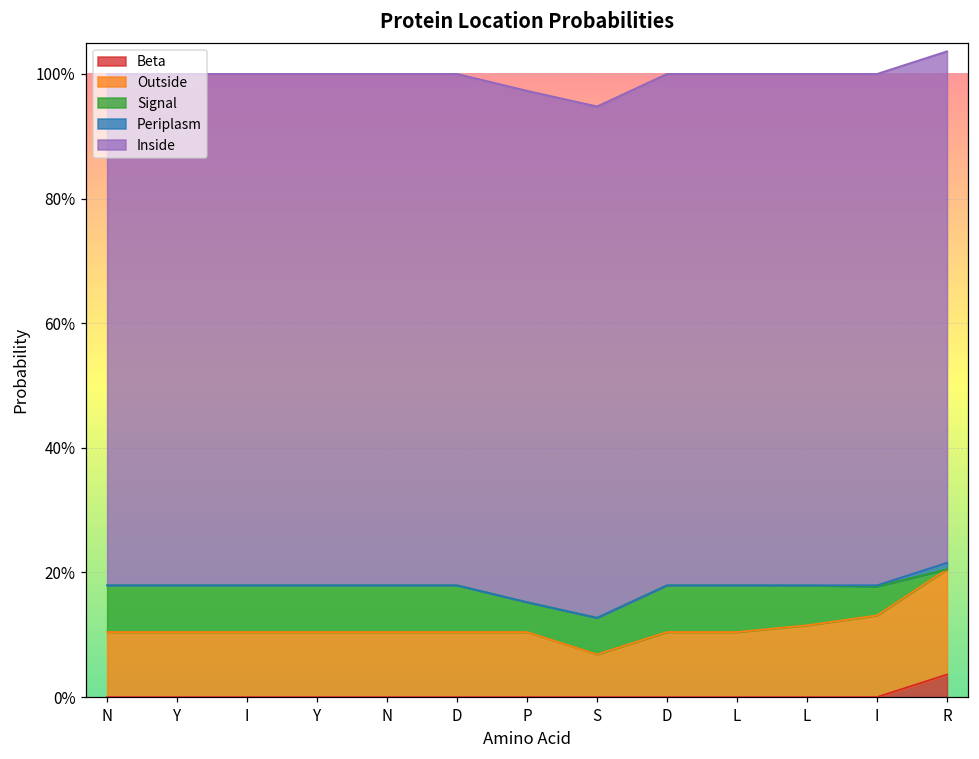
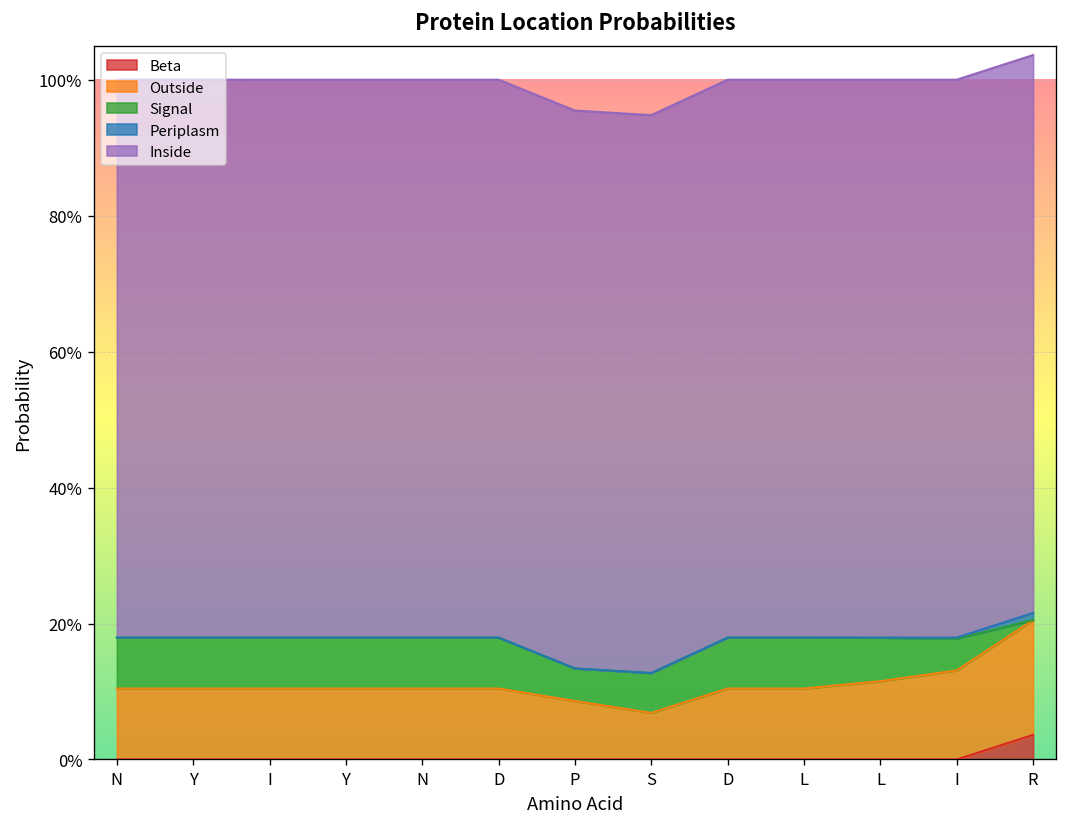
  {
    "Beta": {
      "P": "0%",
      "S": "0%",
      "R": "4%"
    },
    "Outside": {
-     "P": "10%",
+     "P": "9%",
      "S": "7%"
    },
    "Periplasm": {
      "R": "1%"
    },
    "Inside": {
      "P": "82%",
      "S": "82%",
      "R": "82%"
    }
  }
